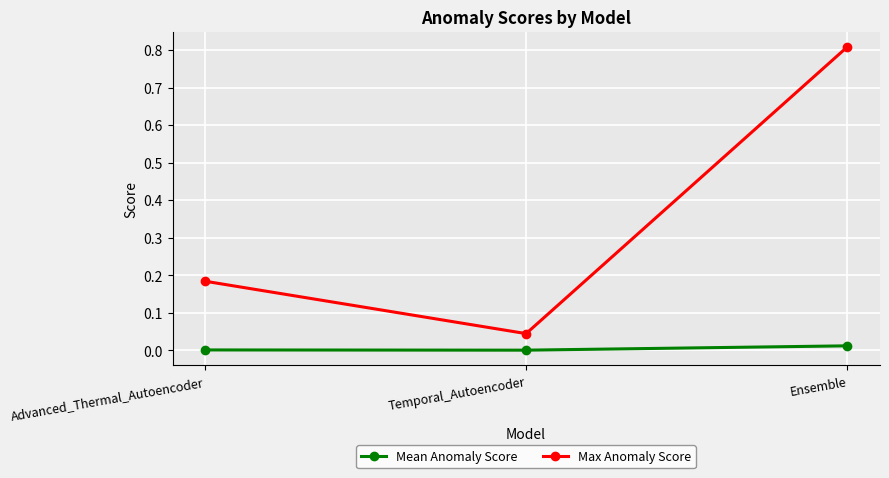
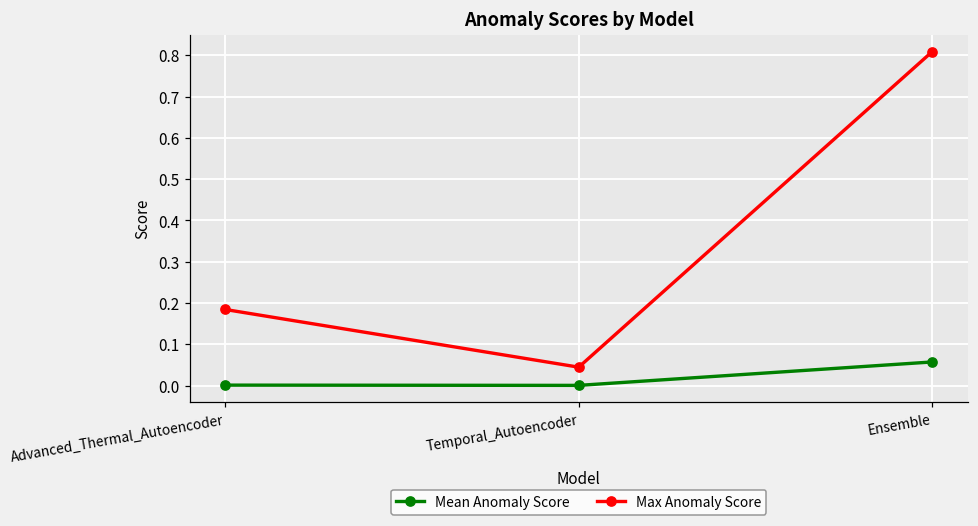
  {
    "Mean Anomaly Score": {
      "Advanced_Thermal_Autoencoder": 0.00,
      "Temporal_Autoencoder": 0.00,
-     "Ensemble": 0.01
+     "Ensemble": 0.06
    },
    "Max Anomaly Score": {
      "Advanced_Thermal_Autoencoder": 0.18,
      "Temporal_Autoencoder": 0.04,
      "Ensemble": 0.81
    }
  }
